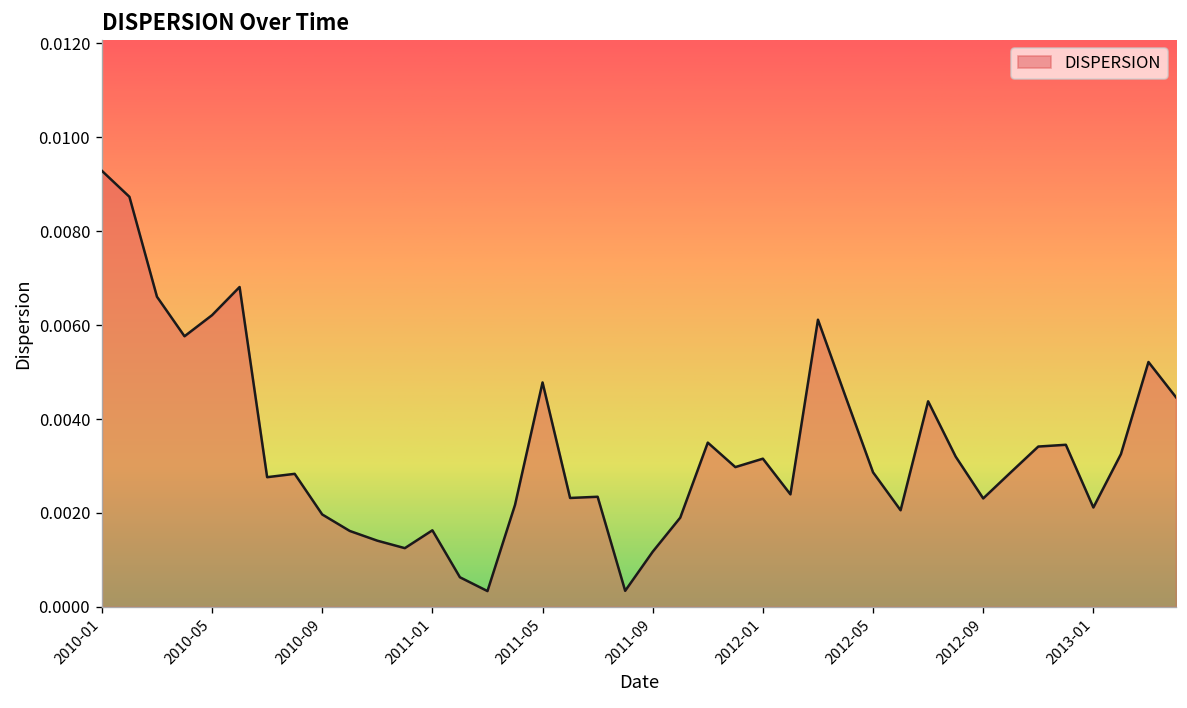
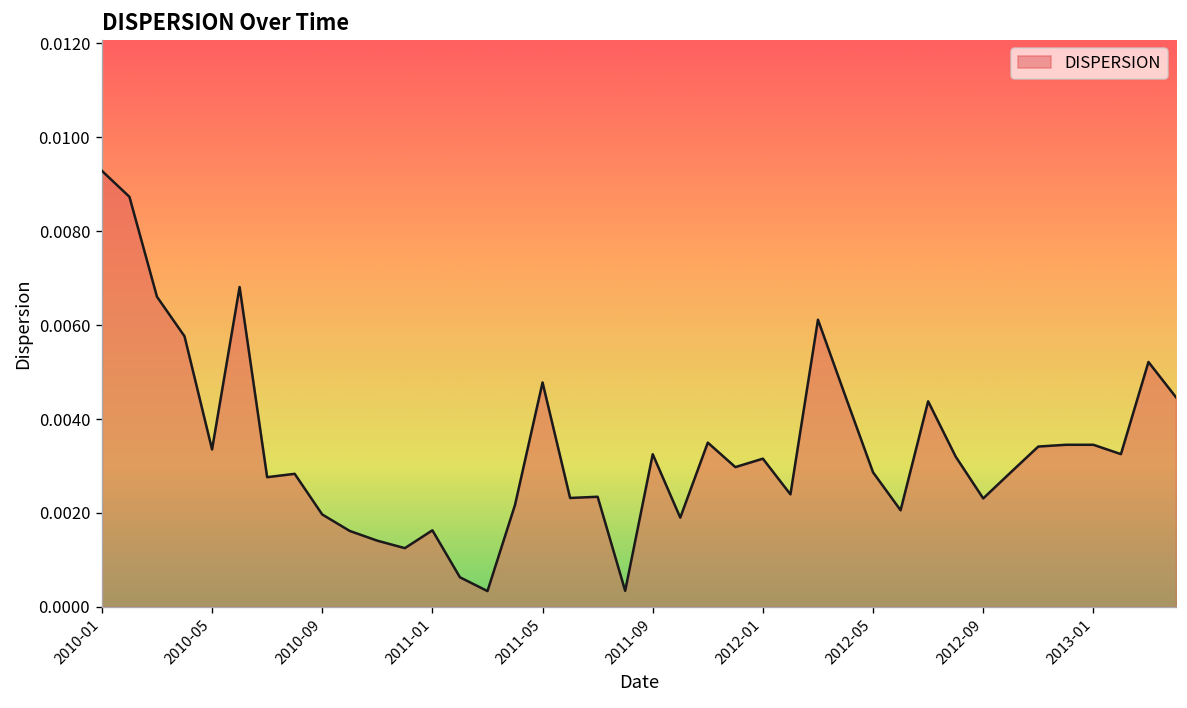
  {
    "2010-01": 0.0093,
-   "2010-05": 0.0062,
+   "2010-05": 0.0034,
    "2010-09": 0.0020,
    "2011-01": 0.0016,
    "2011-05": 0.0048,
-   "2011-09": 0.0012,
+   "2011-09": 0.0033,
    "2012-01": 0.0032,
    "2012-05": 0.0029,
    "2012-09": 0.0023,
-   "2013-01": 0.0021
+   "2013-01": 0.0035
  }
